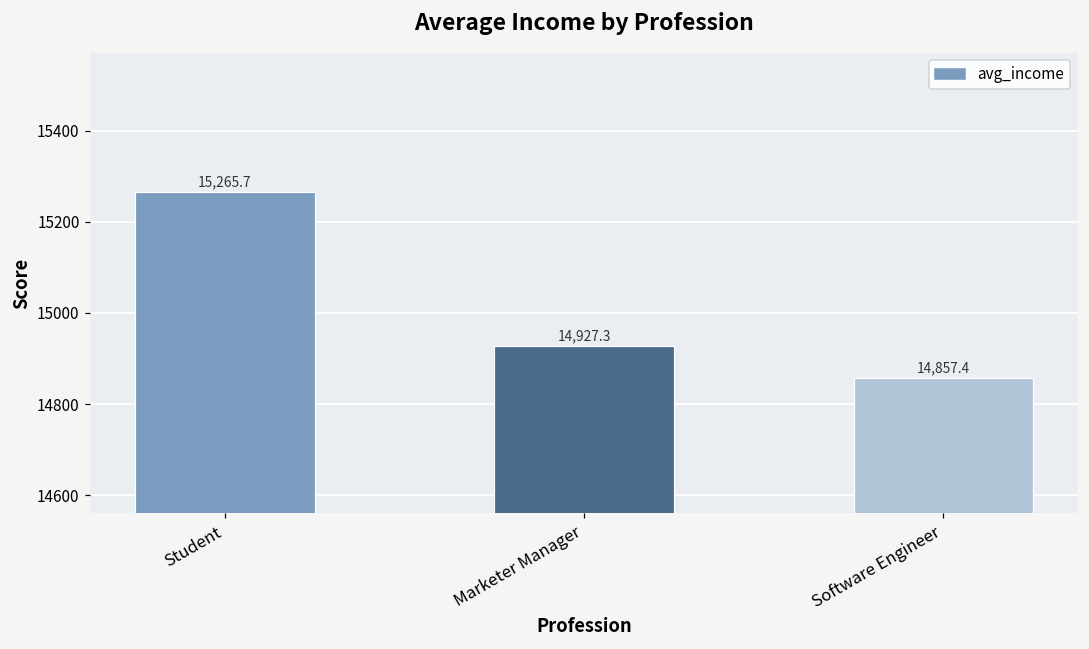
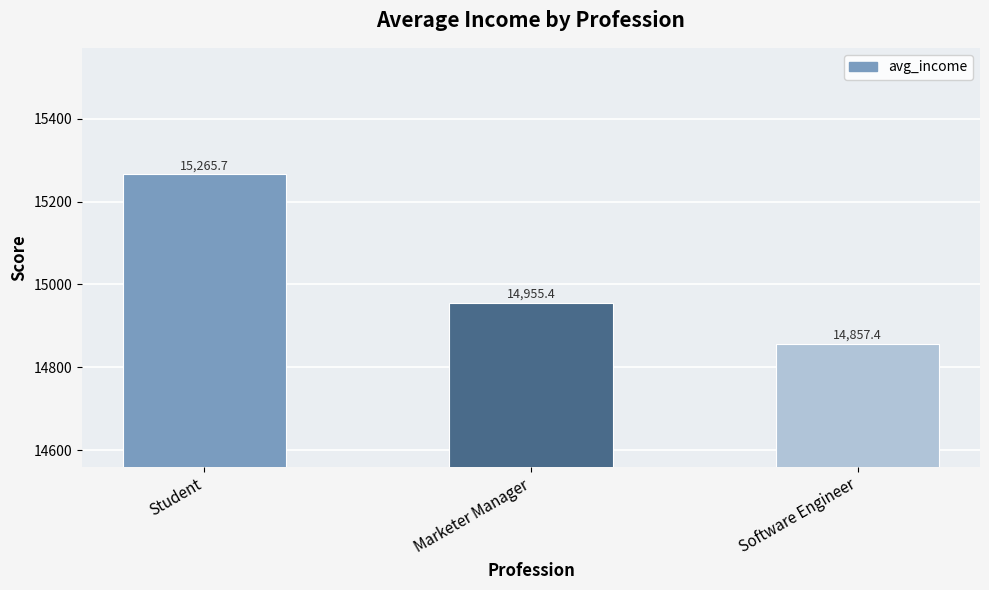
  {
    "Student": "15,265.7",
-   "Marketer Manager": "14,927.3",
+   "Marketer Manager": "14,955.4",
    "Software Engineer": "14,857.4"
  }
